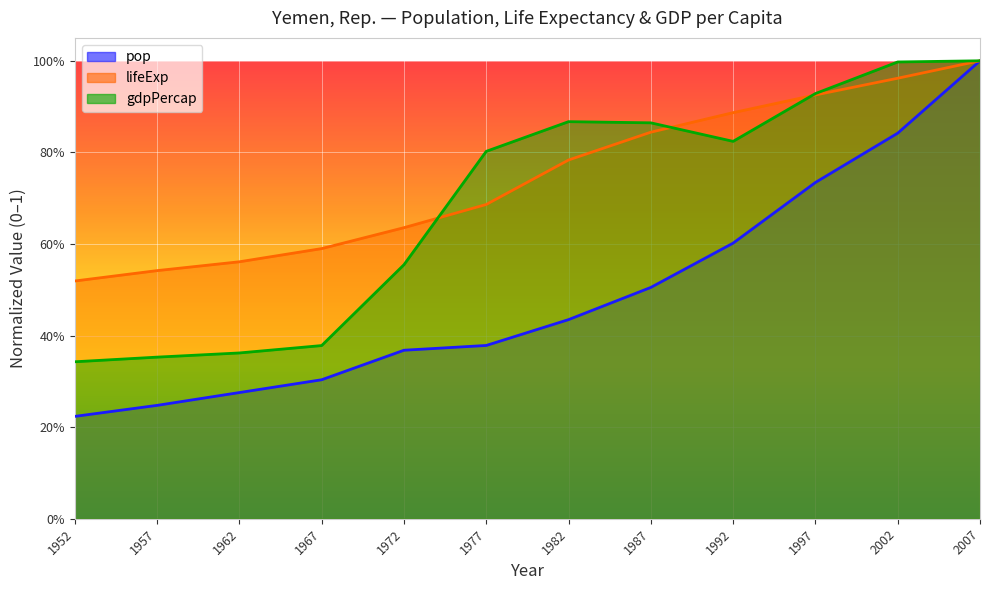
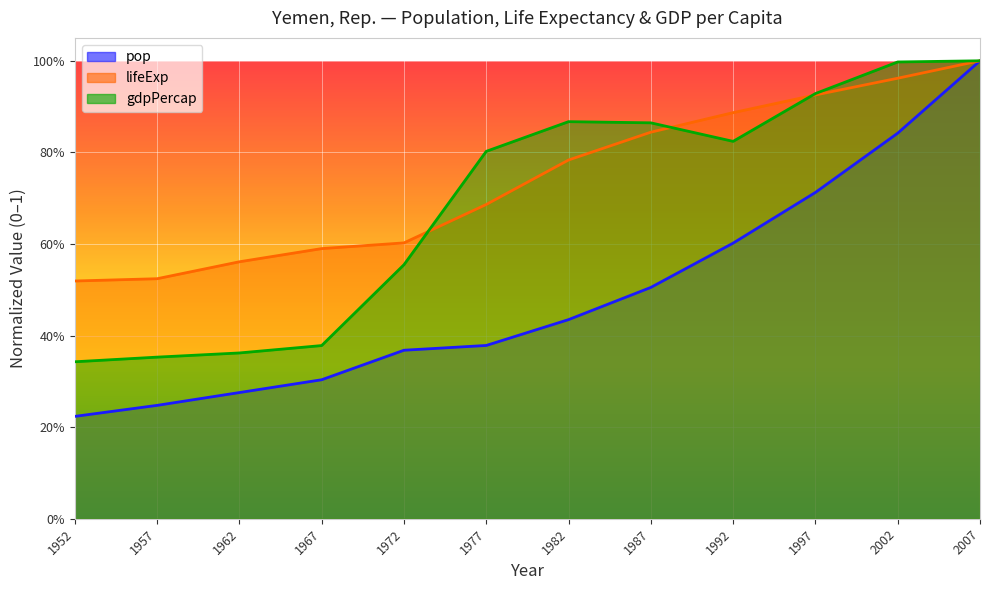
  {
    "pop": {
      "1952": "22%",
      "1957": "25%",
      "1962": "28%",
      "1967": "30%",
      "1972": "37%",
      "1977": "38%",
      "1982": "43%",
      "1987": "51%",
      "1992": "60%",
-     "1997": "73%",
+     "1997": "71%",
      "2002": "84%"
    },
    "lifeExp": {
      "1952": "52%",
-     "1957": "54%",
+     "1957": "52%",
      "1962": "56%",
      "1967": "59%",
-     "1972": "64%",
+     "1972": "60%",
      "1977": "69%",
      "1982": "78%",
      "1987": "84%",
      "1992": "89%",
      "2002": "96%"
    },
    "gdpPercap": {
      "1952": "34%",
      "1957": "35%",
      "1962": "36%",
      "1967": "38%",
      "1972": "55%",
      "1977": "80%",
      "1982": "87%",
      "1987": "86%",
      "1992": "82%",
      "2002": "100%"
    }
  }
